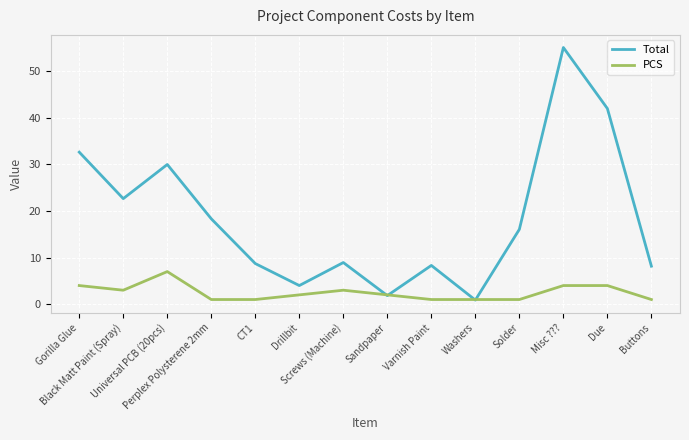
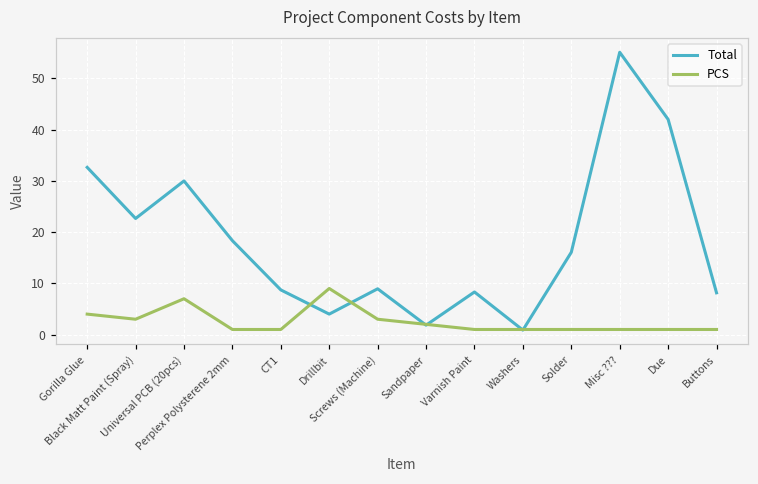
  {
    "Total": {
      "Gorilla Glue": 33,
      "Black Matt Paint (Spray)": 23,
      "Universal PCB (20pcs)": 30,
      "Perplex Polysterene 2mm": 18,
      "CT1": 9,
      "Drillbit": 4,
      "Screws (Machine)": 9,
      "Varnish Paint": 8,
      "Solder": 16,
      "Misc ???": 55,
      "Due": 42,
      "Buttons": 8
    },
    "PCS": {
      "Gorilla Glue": 4,
      "Black Matt Paint (Spray)": 3,
      "Universal PCB (20pcs)": 7,
      "Perplex Polysterene 2mm": 1,
      "CT1": 1,
-     "Drillbit": 2,
+     "Drillbit": 9,
      "Screws (Machine)": 3,
      "Varnish Paint": 1,
      "Solder": 1,
-     "Misc ???": 4,
-     "Due": 4,
+     "Misc ???": 1,
+     "Due": 1,
      "Buttons": 1
    }
  }
